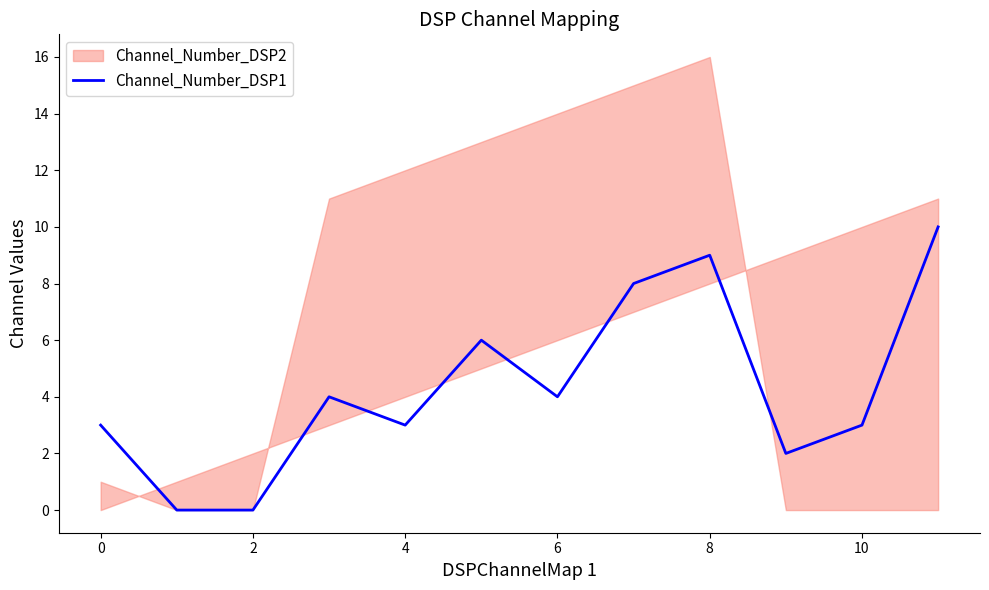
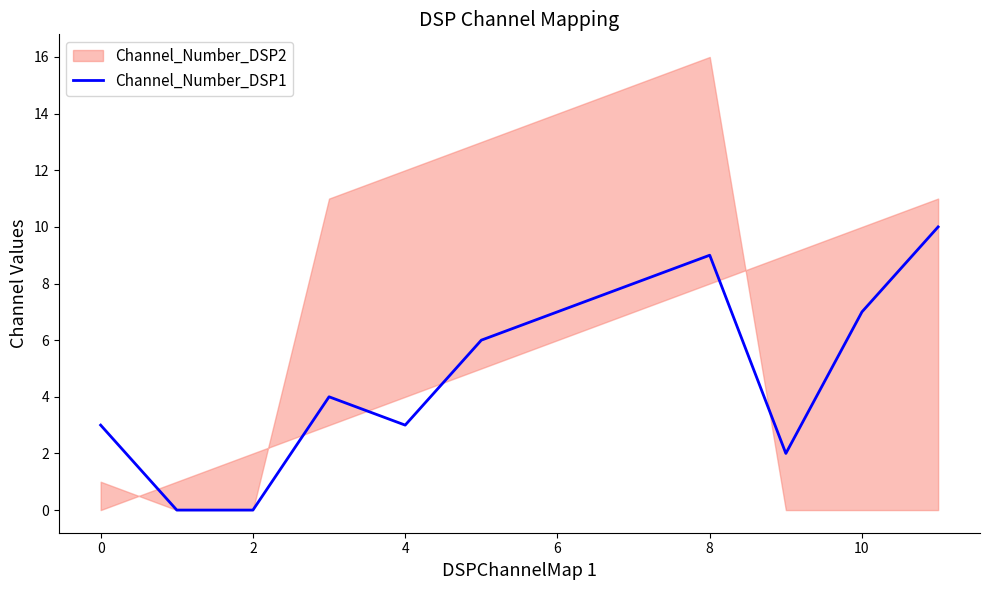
  {
    "Channel_Number_DSP1": {
      "0": 3,
      "2": 0,
      "4": 3,
-     "6": 4,
+     "6": 7,
      "8": 9,
-     "10": 3
+     "10": 7
    }
  }
